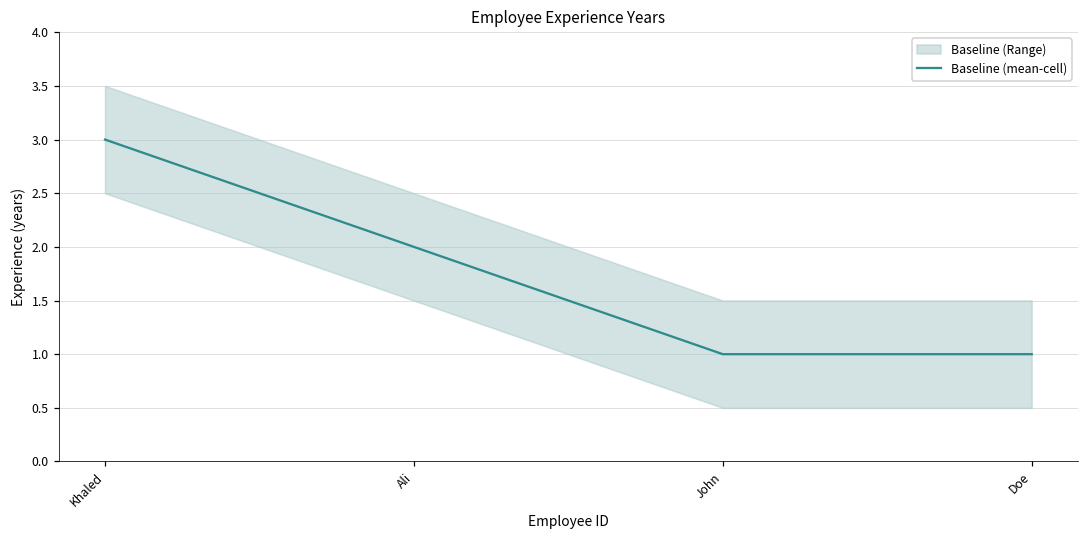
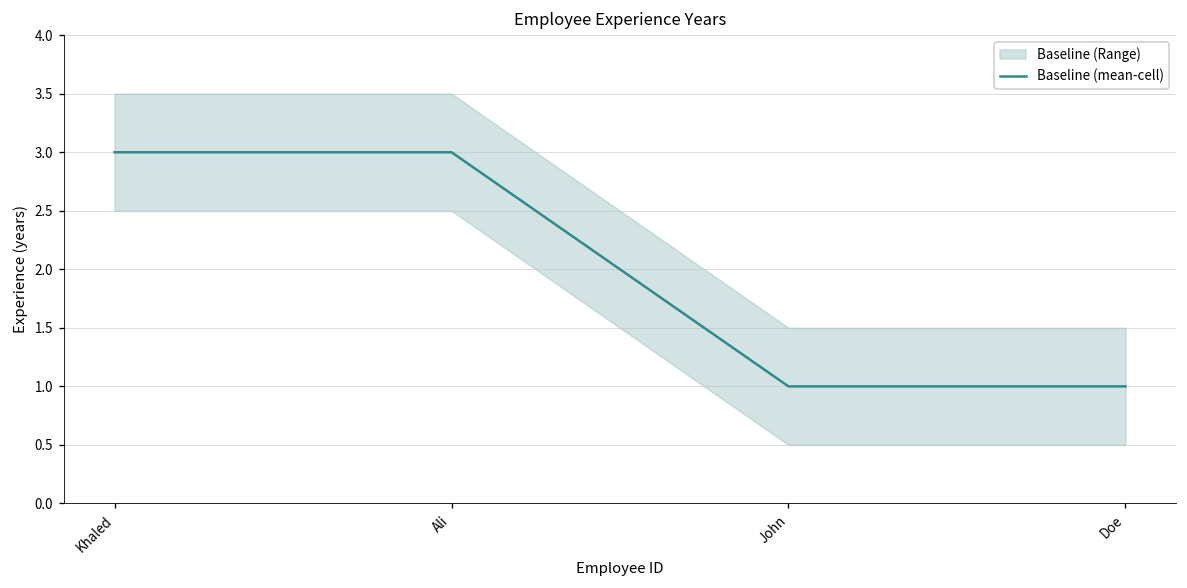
  {
    "Baseline (mean-cell)": {
      "Khaled": 3,
-     "Ali": 2,
+     "Ali": 3,
      "John": 1,
      "Doe": 1
    }
  }
